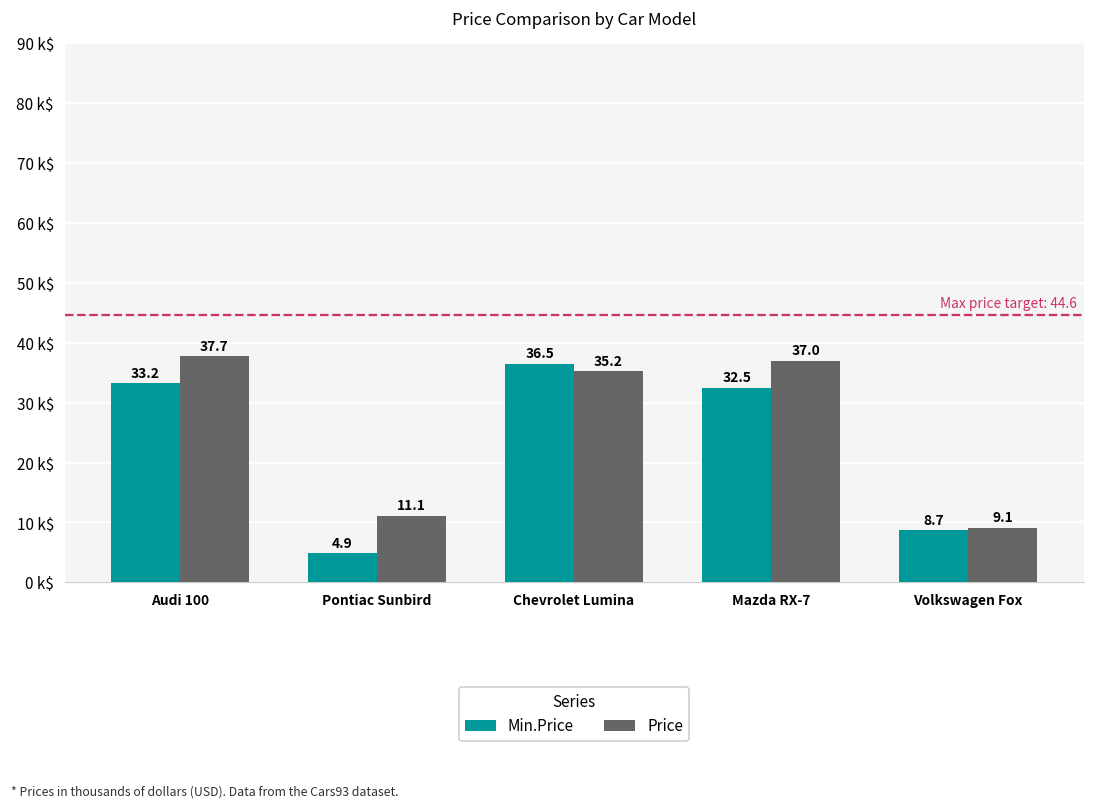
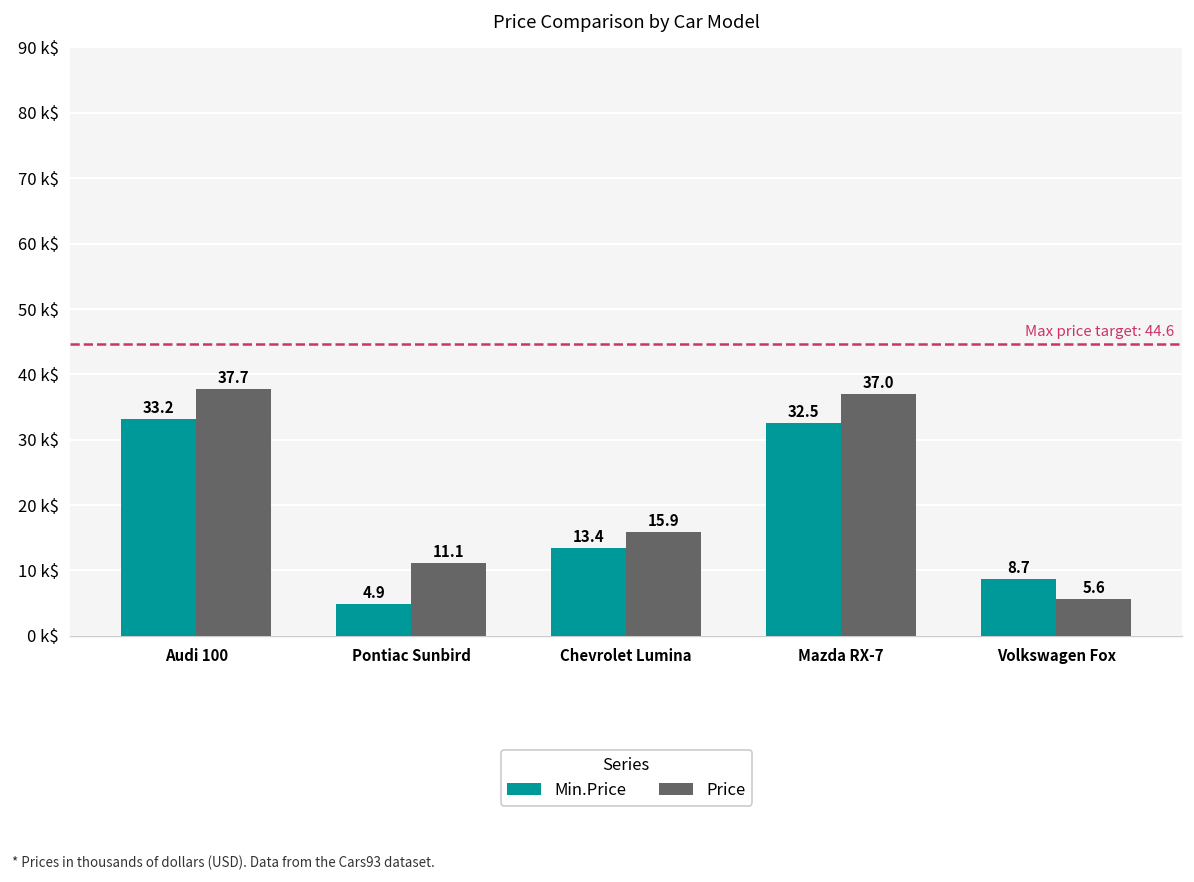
  {
    "Min.Price": {
      "Audi 100": 33.2,
      "Pontiac Sunbird": 4.9,
-     "Chevrolet Lumina": 36.5,
+     "Chevrolet Lumina": 13.4,
      "Mazda RX-7": 32.5,
      "Volkswagen Fox": 8.7
    },
    "Price": {
      "Audi 100": 37.7,
      "Pontiac Sunbird": 11.1,
-     "Chevrolet Lumina": 35.2,
+     "Chevrolet Lumina": 15.9,
      "Mazda RX-7": 37.0,
-     "Volkswagen Fox": 9.1
+     "Volkswagen Fox": 5.6
    }
  }
